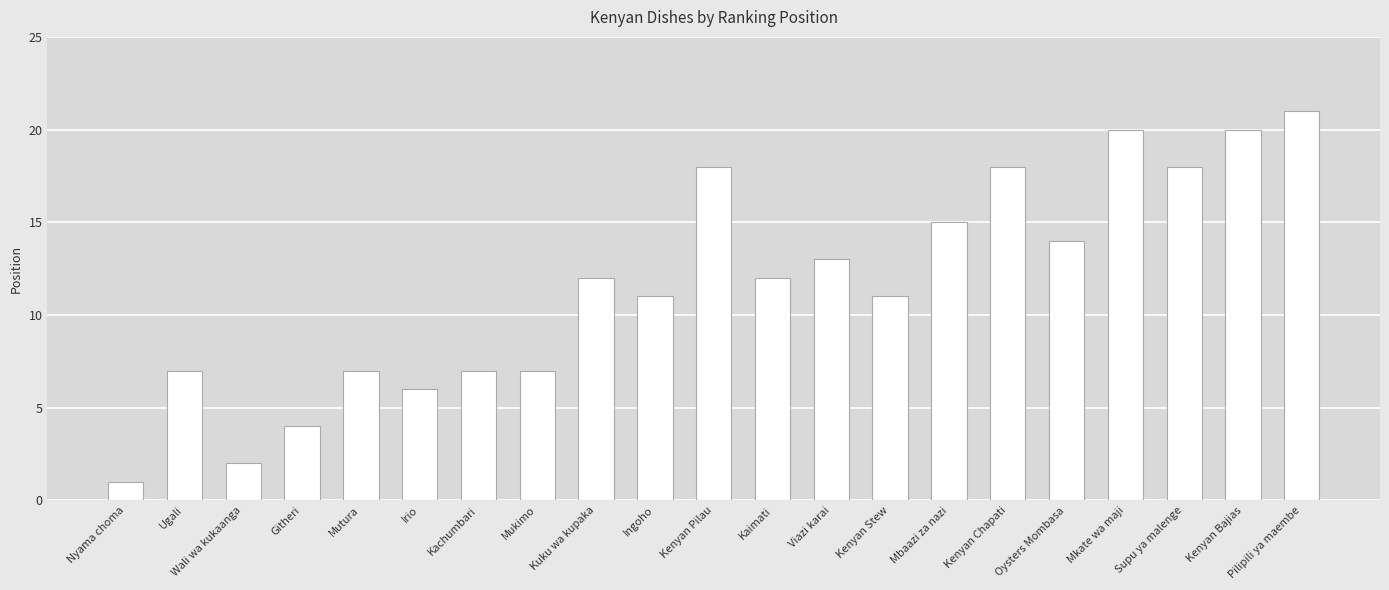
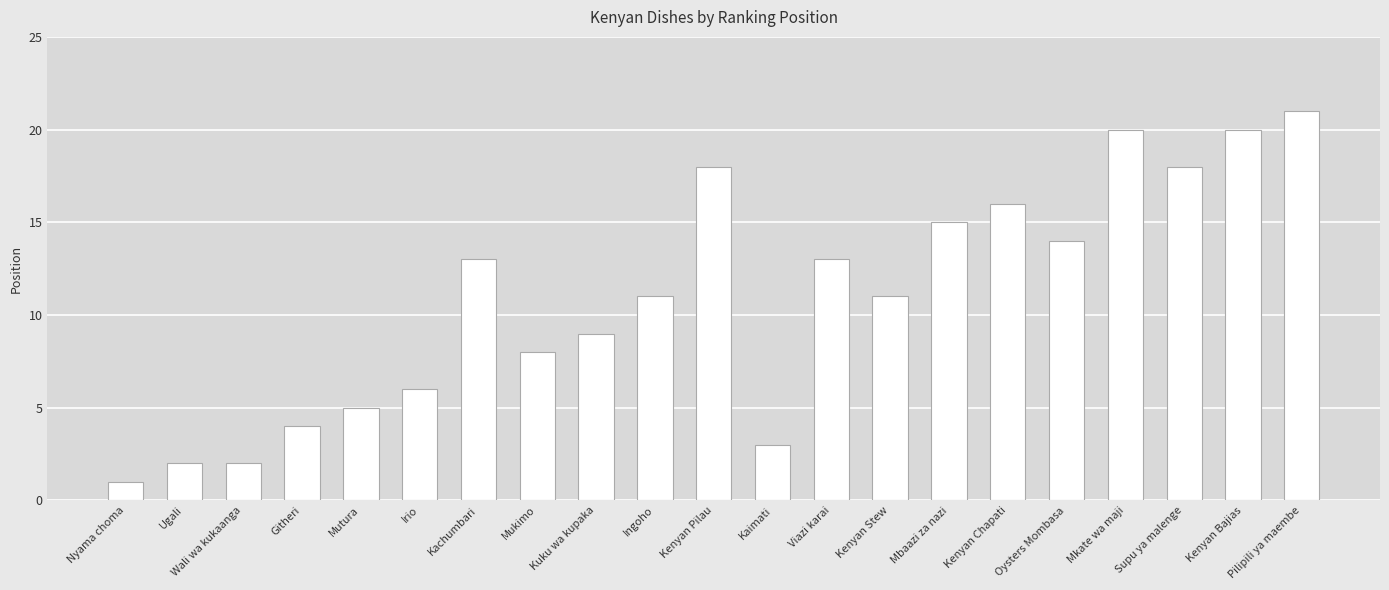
  {
    "Nyama choma": 1,
-   "Ugali": 7,
+   "Ugali": 2,
    "Wali wa kukaanga": 2,
    "Githeri": 4,
-   "Mutura": 7,
+   "Mutura": 5,
    "Irio": 6,
-   "Kachumbari": 7,
-   "Mukimo": 7,
-   "Kuku wa kupaka": 12,
+   "Kachumbari": 13,
+   "Mukimo": 8,
+   "Kuku wa kupaka": 9,
    "Ingoho": 11,
    "Kenyan Pilau": 18,
-   "Kaimati": 12,
+   "Kaimati": 3,
    "Viazi karai": 13,
    "Kenyan Stew": 11,
    "Mbaazi za nazi": 15,
-   "Kenyan Chapati": 18,
+   "Kenyan Chapati": 16,
    "Oysters Mombasa": 14,
    "Mkate wa maji": 20,
    "Supu ya malenge": 18,
    "Kenyan Bajias": 20,
    "Pilipili ya maembe": 21
  }
